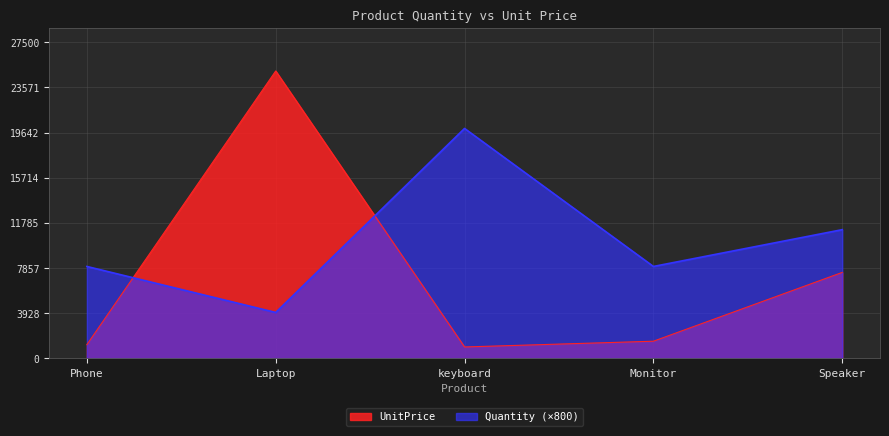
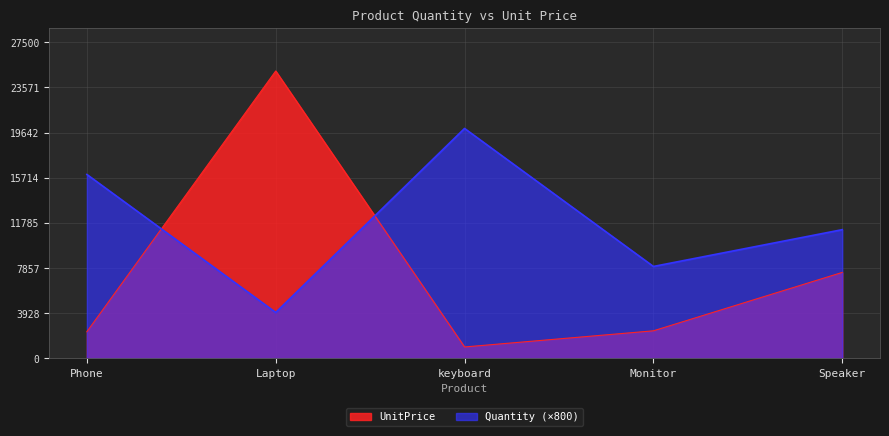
  {
    "UnitPrice": {
-     "Phone": 1200,
+     "Phone": 2300,
      "Laptop": 25000,
      "keyboard": 1000,
-     "Monitor": 1500,
+     "Monitor": 2400,
      "Speaker": 7500
    },
    "Quantity (×800)": {
-     "Phone": 8000,
+     "Phone": 16000,
      "Laptop": 4000,
      "keyboard": 20000,
      "Monitor": 8000,
      "Speaker": 11200
    }
  }
